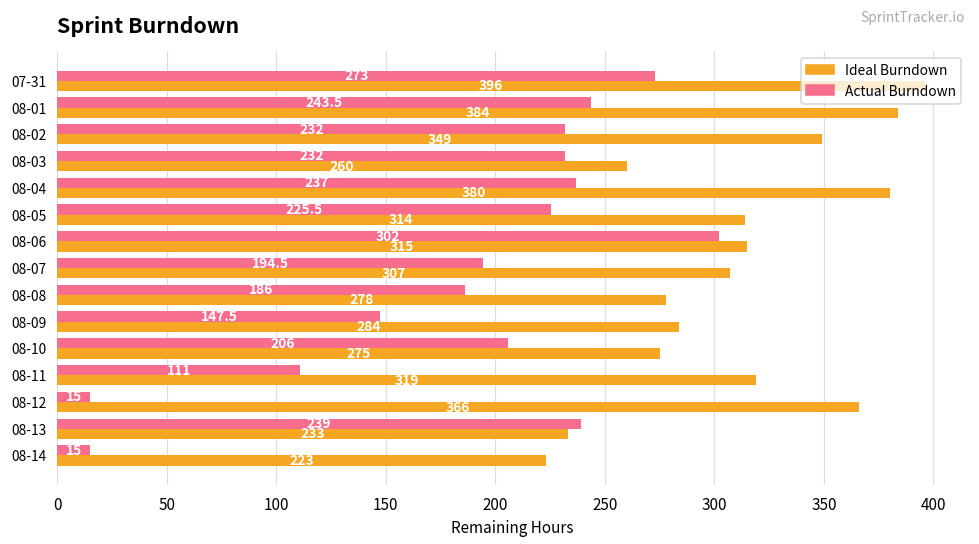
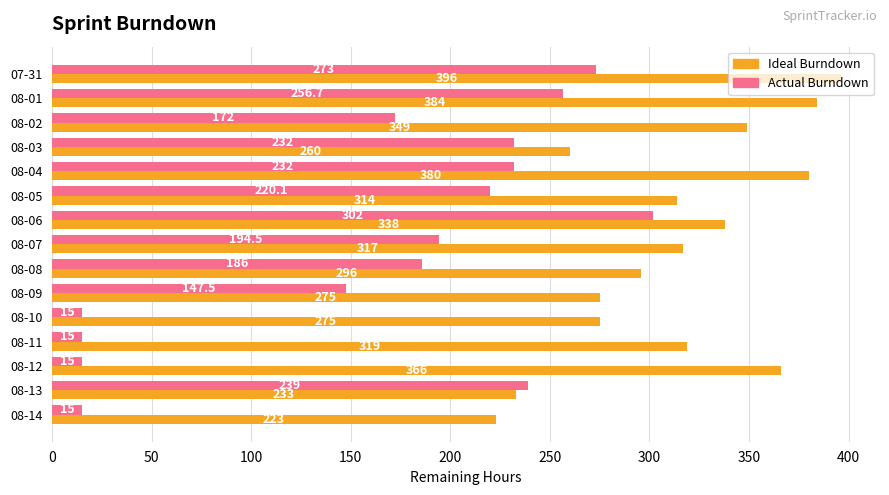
  {
    "Ideal Burndown": {
      "08-01": 384,
      "08-02": 349,
      "08-03": 260,
      "08-04": 380,
      "08-05": 314,
-     "08-06": 315,
-     "08-07": 307,
-     "08-08": 278,
-     "08-09": 284,
+     "08-06": 338,
+     "08-07": 317,
+     "08-08": 296,
+     "08-09": 275,
      "08-10": 275,
      "08-11": 319,
      "08-12": 366,
      "08-14": 223
    },
    "Actual Burndown": {
      "07-31": 273,
-     "08-01": 243.5,
-     "08-02": 232,
+     "08-01": 256.7,
+     "08-02": 172,
      "08-03": 232,
-     "08-04": 237,
-     "08-05": 225.5,
+     "08-04": 232,
+     "08-05": 220.1,
      "08-06": 302,
      "08-07": 194.5,
      "08-08": 186,
      "08-09": 147.5,
-     "08-10": 206,
-     "08-11": 111,
+     "08-10": 15,
+     "08-11": 15,
      "08-12": 15,
      "08-14": 15
    }
  }
